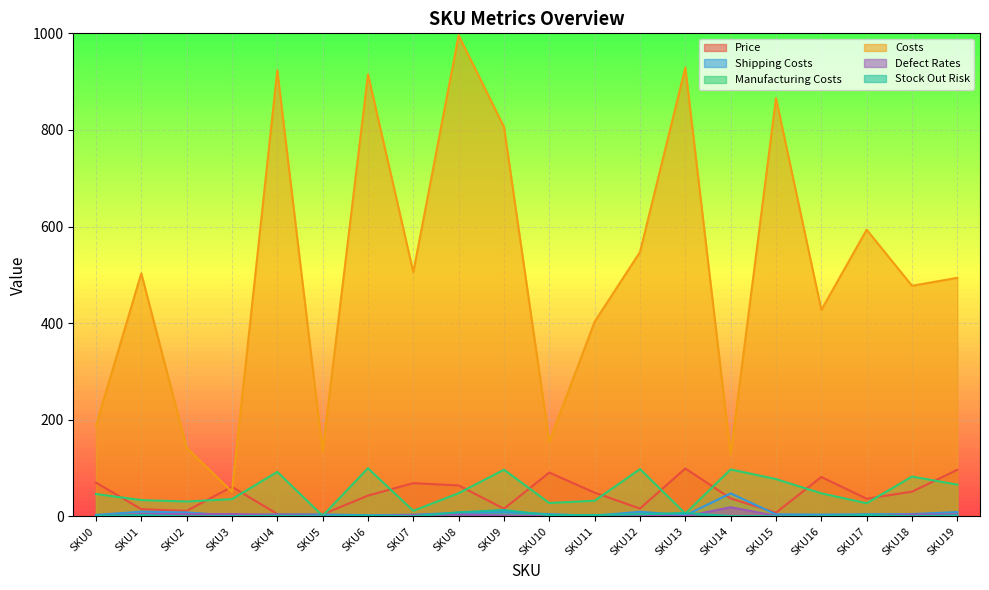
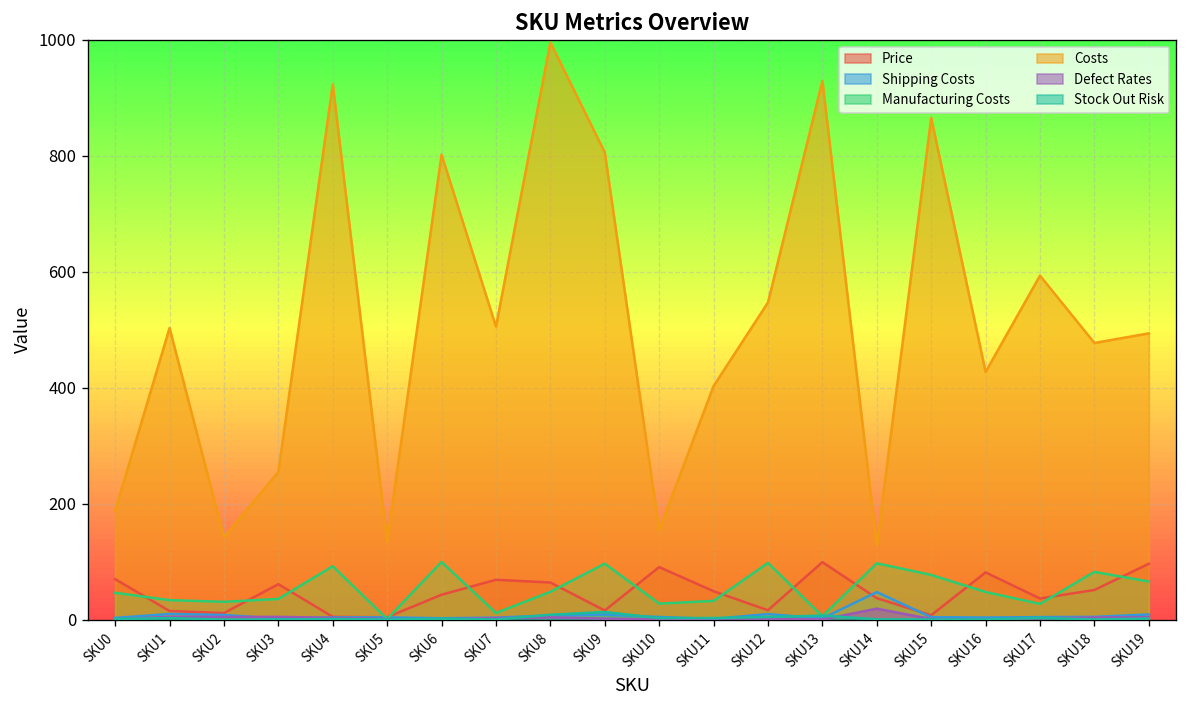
  {
    "Price": {
      "SKU0": 70,
      "SKU3": 60,
      "SKU6": 40,
      "SKU7": 70,
      "SKU8": 60,
      "SKU10": 90,
      "SKU11": 50,
      "SKU12": 20,
      "SKU13": 100,
      "SKU14": 40,
      "SKU16": 80,
      "SKU17": 40,
      "SKU18": 50,
      "SKU19": 100
    },
    "Shipping Costs": {
      "SKU12": 10,
      "SKU14": 50
    },
    "Costs": {
      "SKU0": 190,
      "SKU1": 500,
      "SKU2": 140,
-     "SKU3": 50,
+     "SKU3": 250,
      "SKU4": 920,
      "SKU5": 130,
-     "SKU6": 920,
+     "SKU6": 800,
      "SKU7": 510,
      "SKU8": 1000,
      "SKU9": 810,
      "SKU10": 150,
      "SKU11": 400,
      "SKU12": 550,
      "SKU13": 930,
      "SKU14": 130,
      "SKU15": 870,
      "SKU16": 430,
      "SKU17": 590,
      "SKU18": 480,
      "SKU19": 490
    },
    "Defect Rates": {
      "SKU9": 0,
      "SKU14": 20
    }
  }
